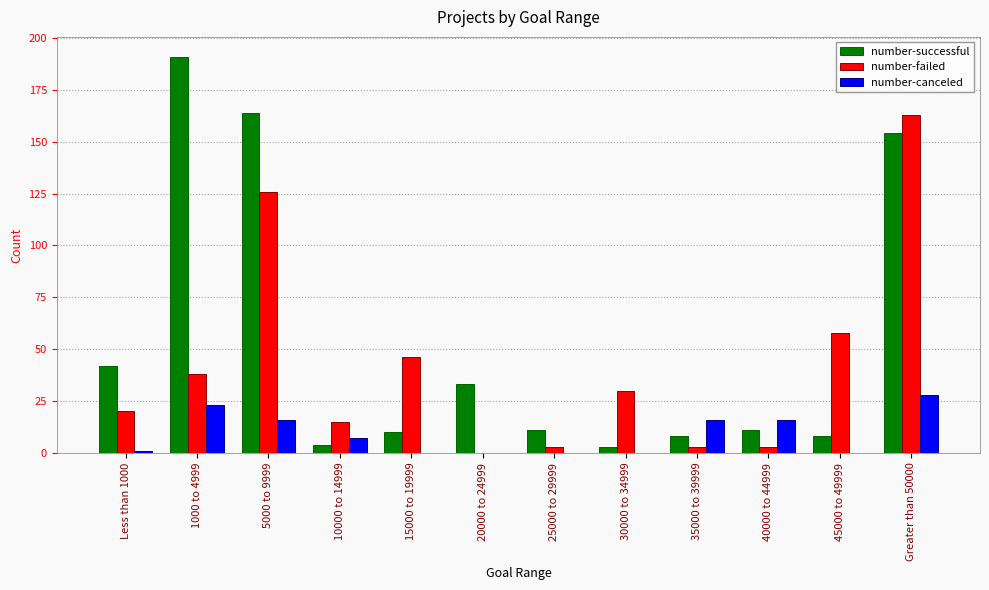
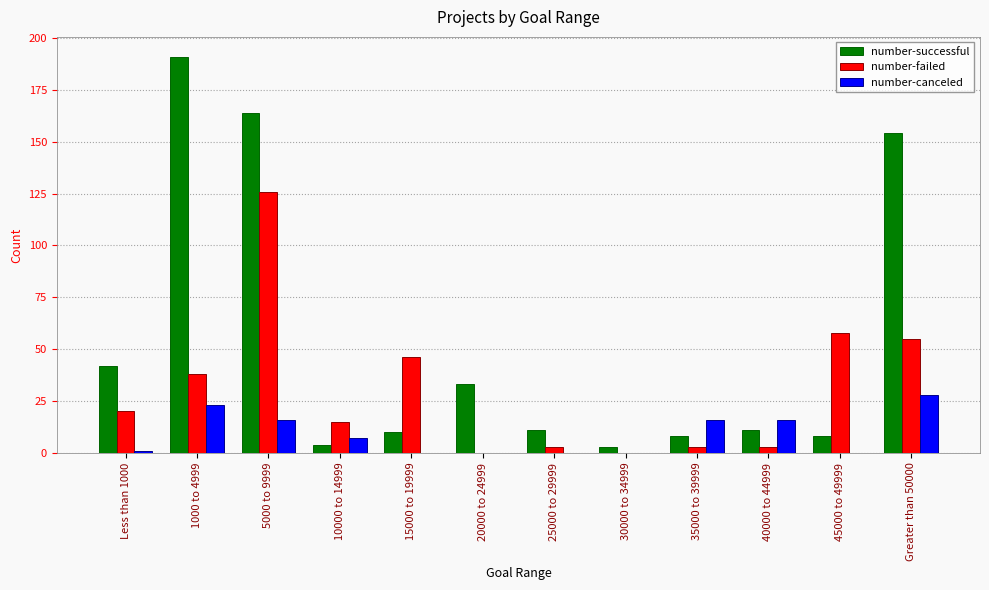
  {
    "number-successful": {
      "Less than 1000": 42,
      "1000 to 4999": 191,
      "5000 to 9999": 164,
      "10000 to 14999": 4,
      "15000 to 19999": 10,
      "20000 to 24999": 33,
      "25000 to 29999": 11,
      "30000 to 34999": 3,
      "35000 to 39999": 8,
      "40000 to 44999": 11,
      "45000 to 49999": 8,
      "Greater than 50000": 154
    },
    "number-failed": {
      "Less than 1000": 20,
      "1000 to 4999": 38,
      "5000 to 9999": 126,
      "10000 to 14999": 15,
      "15000 to 19999": 46,
      "20000 to 24999": 0,
      "25000 to 29999": 3,
-     "30000 to 34999": 30,
+     "30000 to 34999": 0,
      "35000 to 39999": 3,
      "40000 to 44999": 3,
      "45000 to 49999": 58,
-     "Greater than 50000": 163
+     "Greater than 50000": 55
    },
    "number-canceled": {
      "1000 to 4999": 23,
      "5000 to 9999": 16,
      "10000 to 14999": 7,
      "15000 to 19999": 0,
      "20000 to 24999": 0,
      "25000 to 29999": 0,
      "30000 to 34999": 0,
      "35000 to 39999": 16,
      "40000 to 44999": 16,
      "45000 to 49999": 0,
      "Greater than 50000": 28
    }
  }
